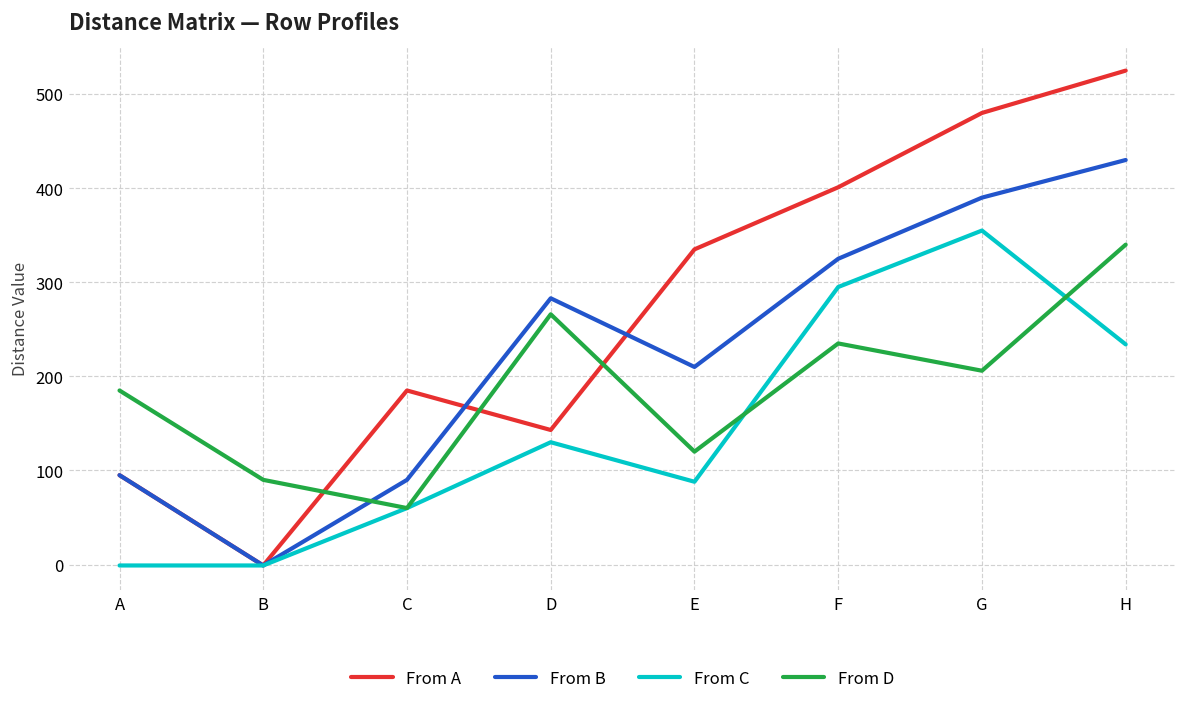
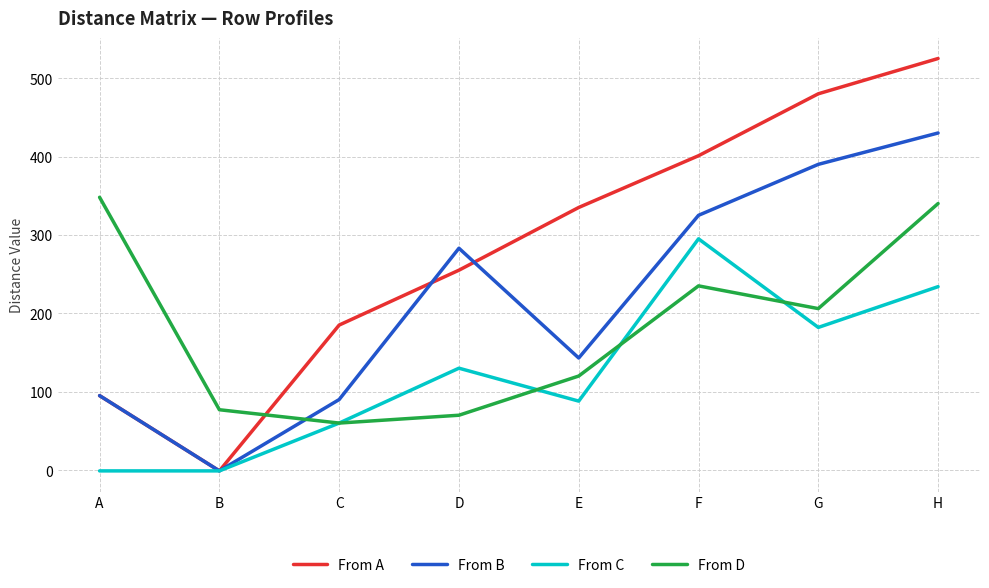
  {
    "From A": {
      "C": 190,
-     "D": 140,
+     "D": 260,
      "E": 340,
      "F": 400,
      "G": 480,
      "H": 530
    },
    "From B": {
      "C": 90,
      "D": 280,
-     "E": 210,
+     "E": 140,
      "F": 330,
      "G": 390,
      "H": 430
    },
    "From C": {
      "A": 0,
      "D": 130,
      "E": 90,
      "F": 300,
-     "G": 360,
+     "G": 180,
      "H": 230
    },
    "From D": {
-     "A": 190,
-     "B": 90,
-     "D": 270,
+     "A": 350,
+     "B": 80,
+     "D": 70,
      "E": 120,
      "F": 240,
      "G": 210,
      "H": 340
    }
  }
